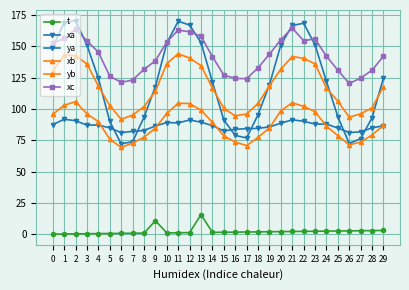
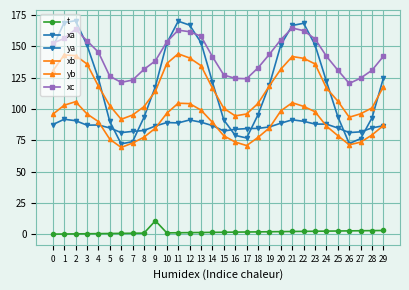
  {
    "t": {
      "0": 0,
      "1": 0,
      "2": 0,
      "3": 0,
      "4": 1,
      "5": 1,
      "6": 1,
      "7": 1,
      "8": 1,
      "9": 11,
      "10": 1,
      "11": 1,
      "12": 1,
-     "13": 16,
+     "13": 1,
      "14": 2,
      "15": 2,
      "16": 2,
      "17": 2,
      "18": 2,
      "19": 2,
      "20": 2,
      "21": 2,
      "22": 2,
      "23": 2,
      "24": 3,
      "25": 3,
      "26": 3,
      "27": 3,
      "28": 3,
      "29": 3
    },
    "xc": {
      "3": 155,
      "4": 145,
      "5": 126,
      "6": 121,
      "7": 123,
      "8": 132,
      "9": 139,
      "11": 163,
      "12": 162,
      "13": 158,
      "14": 142,
      "15": 127,
      "16": 125,
      "17": 124,
      "18": 133,
      "19": 144,
      "20": 155,
-     "22": 155,
+     "22": 163,
      "23": 156,
      "24": 142,
      "25": 131,
      "26": 120,
      "27": 125,
      "28": 131,
      "29": 142
    }
  }
